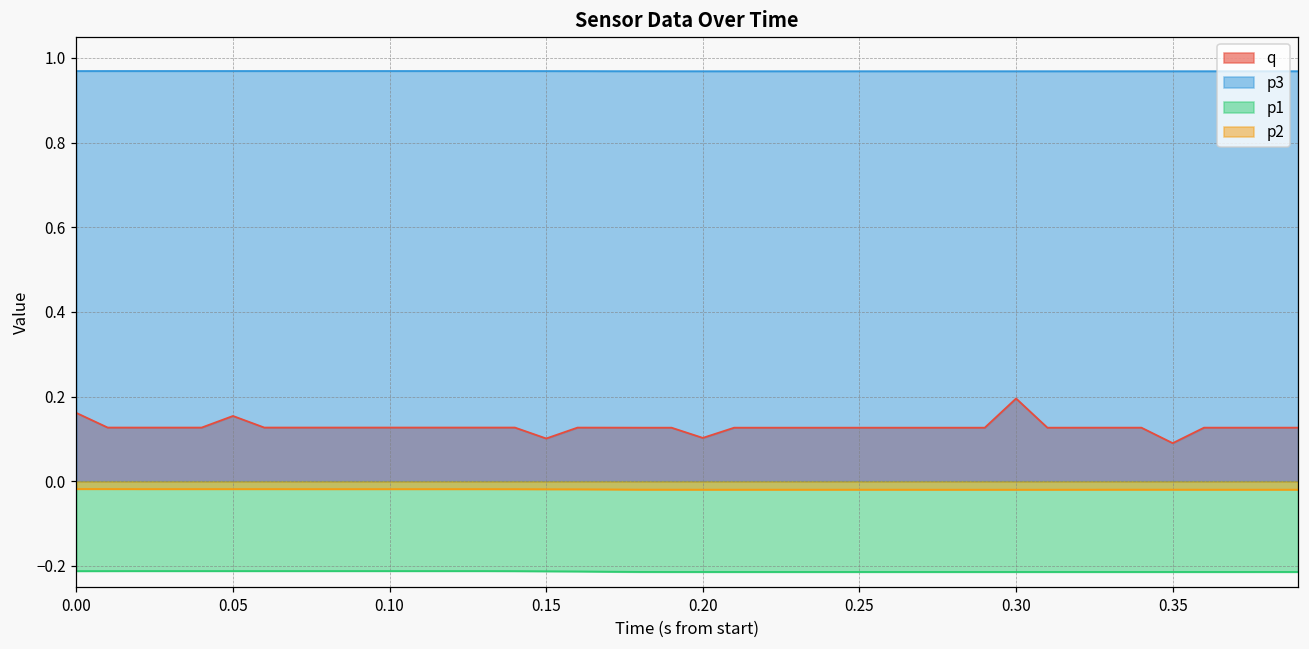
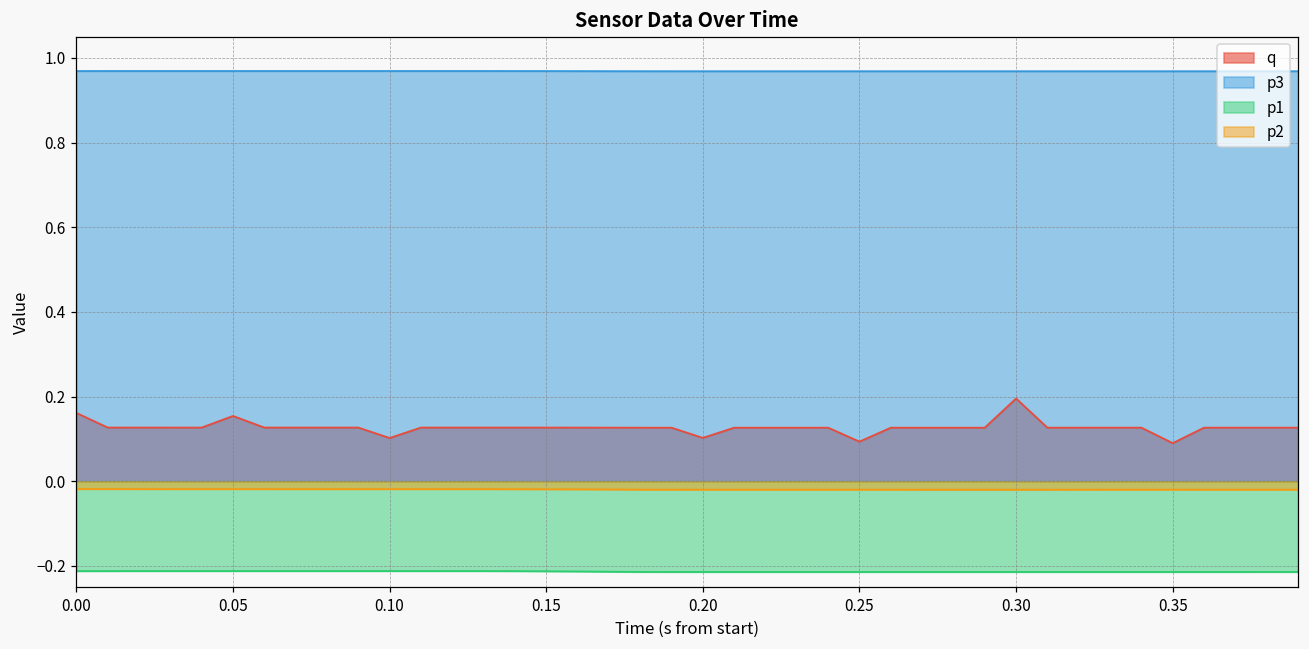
  {
    "q": {
      "0.00": 0.16,
      "0.05": 0.15,
-     "0.10": 0.13,
-     "0.15": 0.10,
+     "0.10": 0.10,
+     "0.15": 0.13,
      "0.20": 0.10,
-     "0.25": 0.13,
+     "0.25": 0.09,
      "0.30": 0.20,
      "0.35": 0.09
    },
    "p3": {
      "0.00": 0.97,
      "0.05": 0.97,
      "0.10": 0.97,
      "0.15": 0.97,
      "0.20": 0.97,
      "0.25": 0.97,
      "0.30": 0.97,
      "0.35": 0.97
    }
  }
